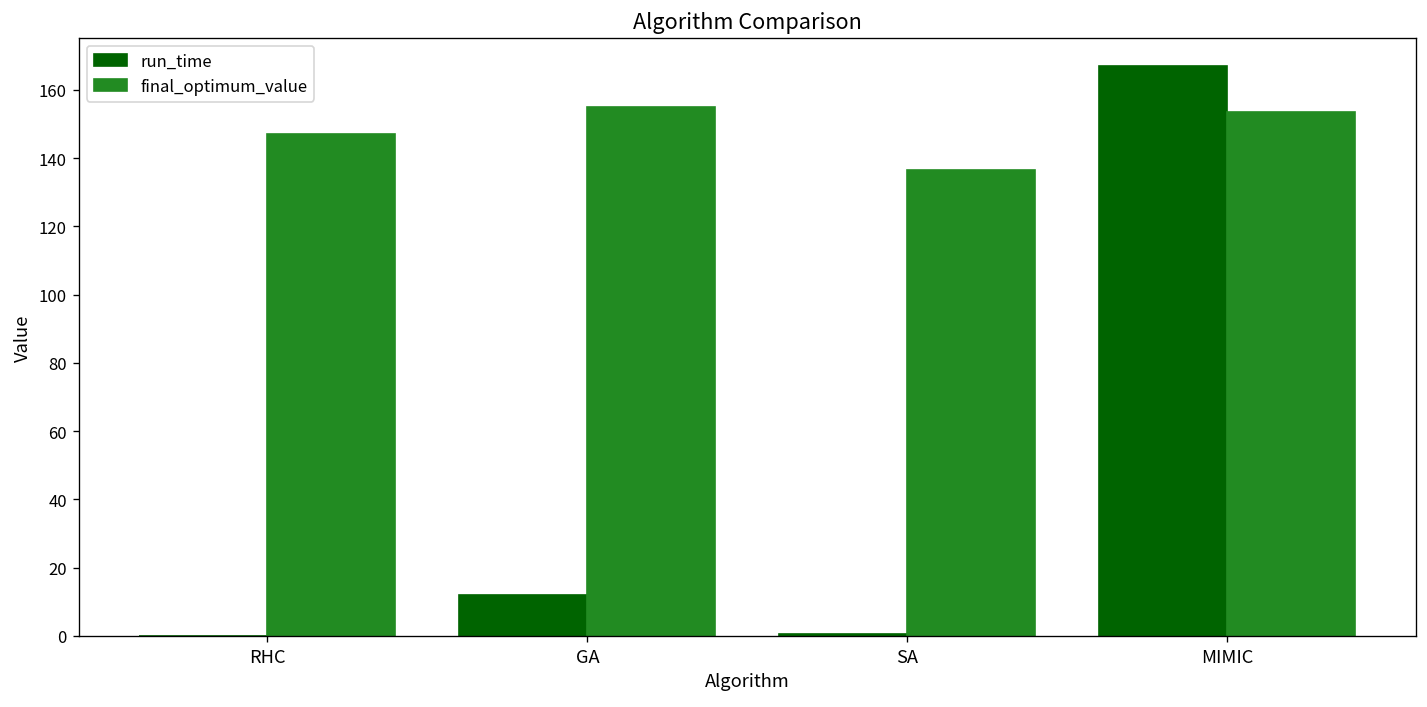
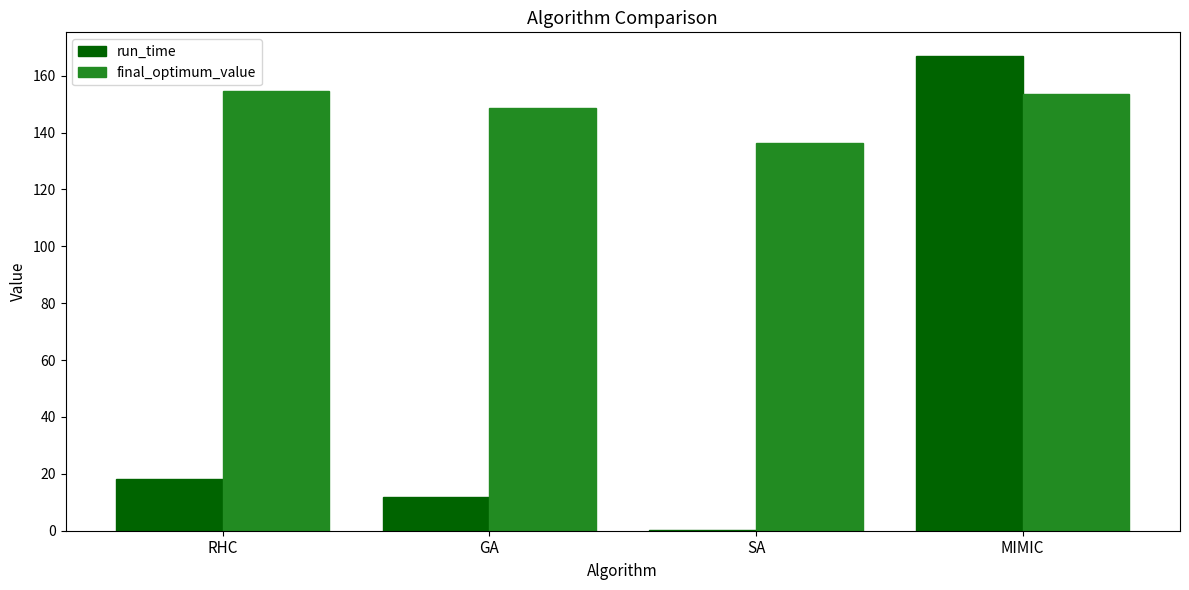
  {
    "run_time": {
-     "RHC": 0,
+     "RHC": 18,
      "GA": 12,
      "MIMIC": 167
    },
    "final_optimum_value": {
-     "RHC": 147,
-     "GA": 155,
+     "RHC": 155,
+     "GA": 149,
      "SA": 136,
      "MIMIC": 154
    }
  }
